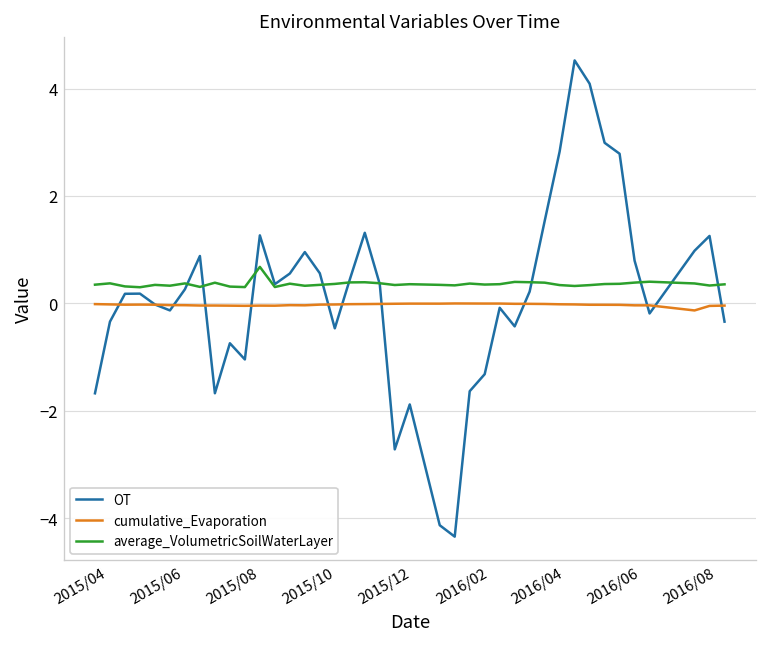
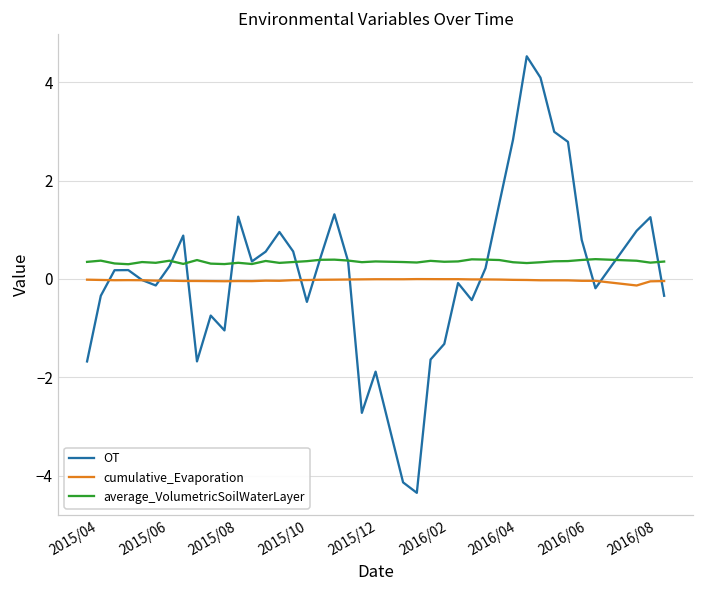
  {
    "OT": {
      "2015/08": 1.3
    },
    "cumulative_Evaporation": {
      "2015/08": 0.0
    },
    "average_VolumetricSoilWaterLayer": {
-     "2015/08": 0.7
+     "2015/08": 0.3
    }
  }
